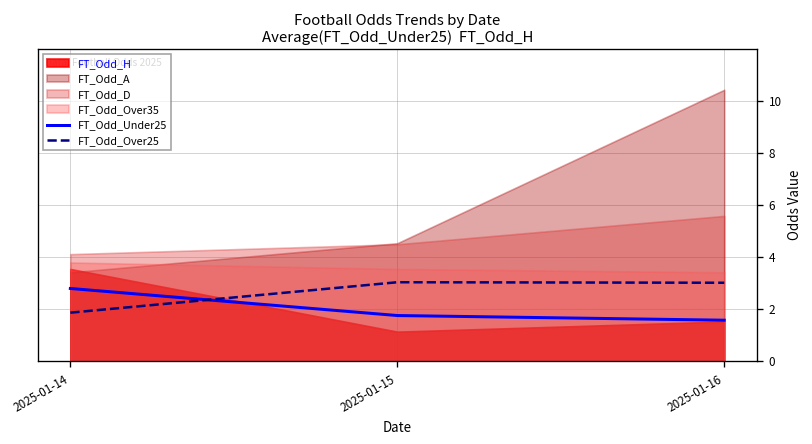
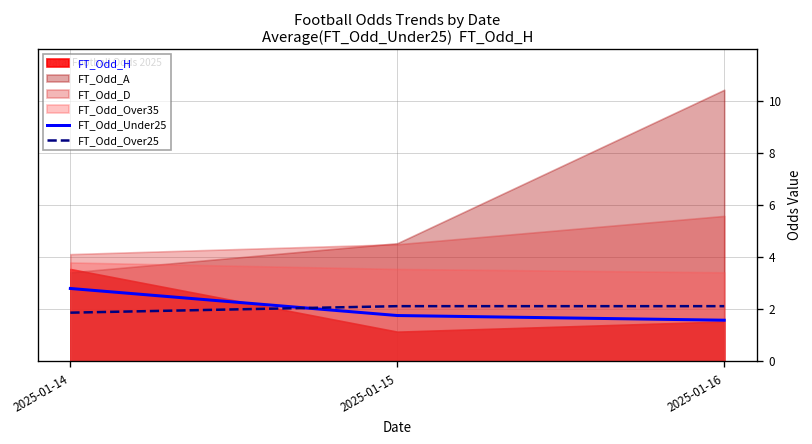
  {
    "FT_Odd_Under25": {
      "2025-01-14": 2.8,
      "2025-01-15": 1.8
    },
    "FT_Odd_H": {
      "2025-01-14": 3.5,
      "2025-01-15": 1.1
    },
    "FT_Odd_Over25": {
      "2025-01-14": 1.9,
-     "2025-01-15": 3.0,
-     "2025-01-16": 3.0
+     "2025-01-15": 2.1,
+     "2025-01-16": 2.1
    }
  }
